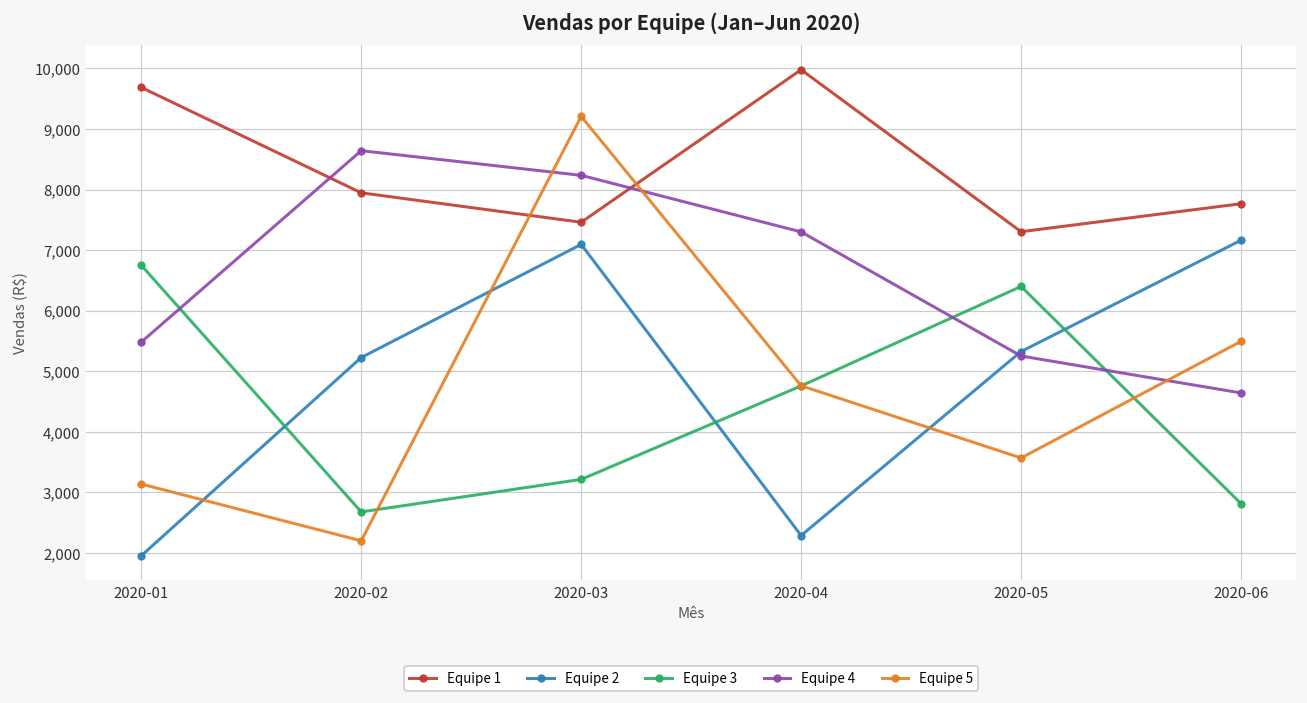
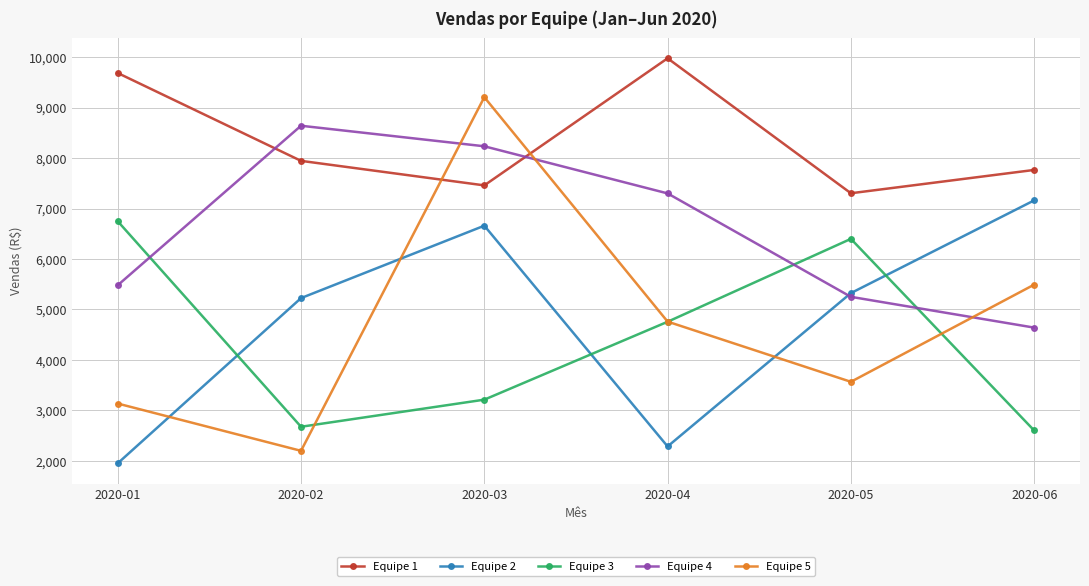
  {
    "Equipe 1": {
      "2020-01": "9,700",
      "2020-02": "7,900",
      "2020-03": "7,500",
      "2020-04": "10,000",
      "2020-05": "7,300",
      "2020-06": "7,800"
    },
    "Equipe 2": {
      "2020-01": "2,000",
      "2020-02": "5,200",
-     "2020-03": "7,100",
+     "2020-03": "6,700",
      "2020-04": "2,300",
      "2020-05": "5,300",
      "2020-06": "7,200"
    },
    "Equipe 3": {
      "2020-01": "6,700",
      "2020-02": "2,700",
      "2020-03": "3,200",
      "2020-05": "6,400",
-     "2020-06": "2,800"
+     "2020-06": "2,600"
    },
    "Equipe 4": {
      "2020-01": "5,500",
      "2020-02": "8,600",
      "2020-03": "8,200",
      "2020-04": "7,300",
      "2020-05": "5,300",
      "2020-06": "4,600"
    },
    "Equipe 5": {
      "2020-01": "3,100",
      "2020-02": "2,200",
      "2020-03": "9,200",
      "2020-05": "3,600",
      "2020-06": "5,500"
    }
  }
